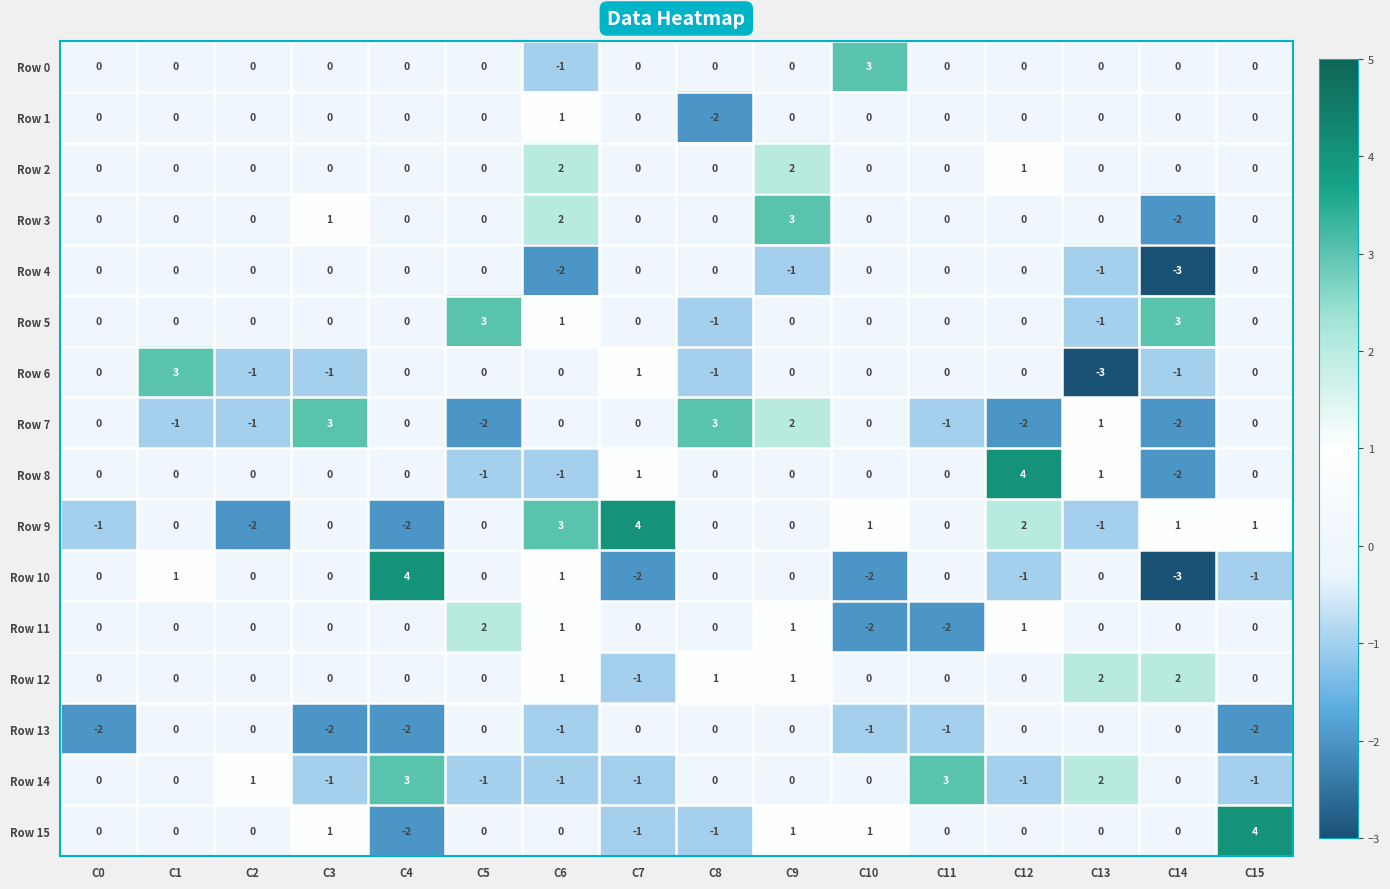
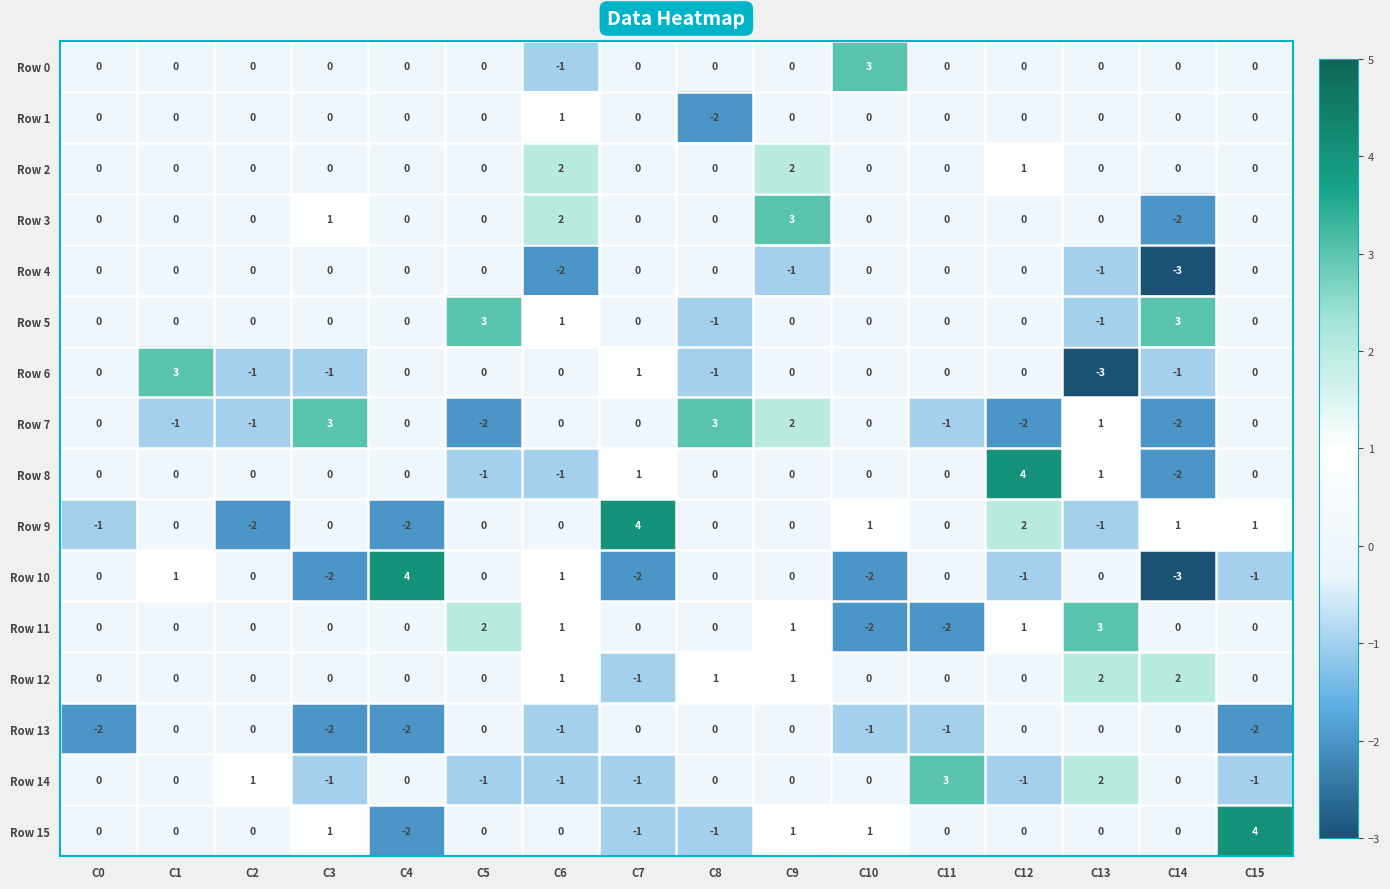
  {
    "Row 9": {
      "C0": -1,
      "C1": 0,
      "C2": -2,
      "C3": 0,
      "C4": -2,
      "C5": 0,
-     "C6": 3,
+     "C6": 0,
      "C7": 4,
      "C8": 0,
      "C9": 0,
      "C10": 1,
      "C11": 0,
      "C12": 2,
      "C13": -1,
      "C14": 1,
      "C15": 1
    },
    "Row 10": {
      "C0": 0,
      "C1": 1,
      "C2": 0,
-     "C3": 0,
+     "C3": -2,
      "C4": 4,
      "C5": 0,
      "C6": 1,
      "C7": -2,
      "C8": 0,
      "C9": 0,
      "C10": -2,
      "C11": 0,
      "C12": -1,
      "C13": 0,
      "C14": -3,
      "C15": -1
    },
    "Row 11": {
      "C0": 0,
      "C1": 0,
      "C2": 0,
      "C3": 0,
      "C4": 0,
      "C5": 2,
      "C6": 1,
      "C7": 0,
      "C8": 0,
      "C9": 1,
      "C10": -2,
      "C11": -2,
      "C12": 1,
-     "C13": 0,
+     "C13": 3,
      "C14": 0,
      "C15": 0
    },
    "Row 14": {
      "C0": 0,
      "C1": 0,
      "C2": 1,
      "C3": -1,
-     "C4": 3,
+     "C4": 0,
      "C5": -1,
      "C6": -1,
      "C7": -1,
      "C8": 0,
      "C9": 0,
      "C10": 0,
      "C11": 3,
      "C12": -1,
      "C13": 2,
      "C14": 0,
      "C15": -1
    }
  }
